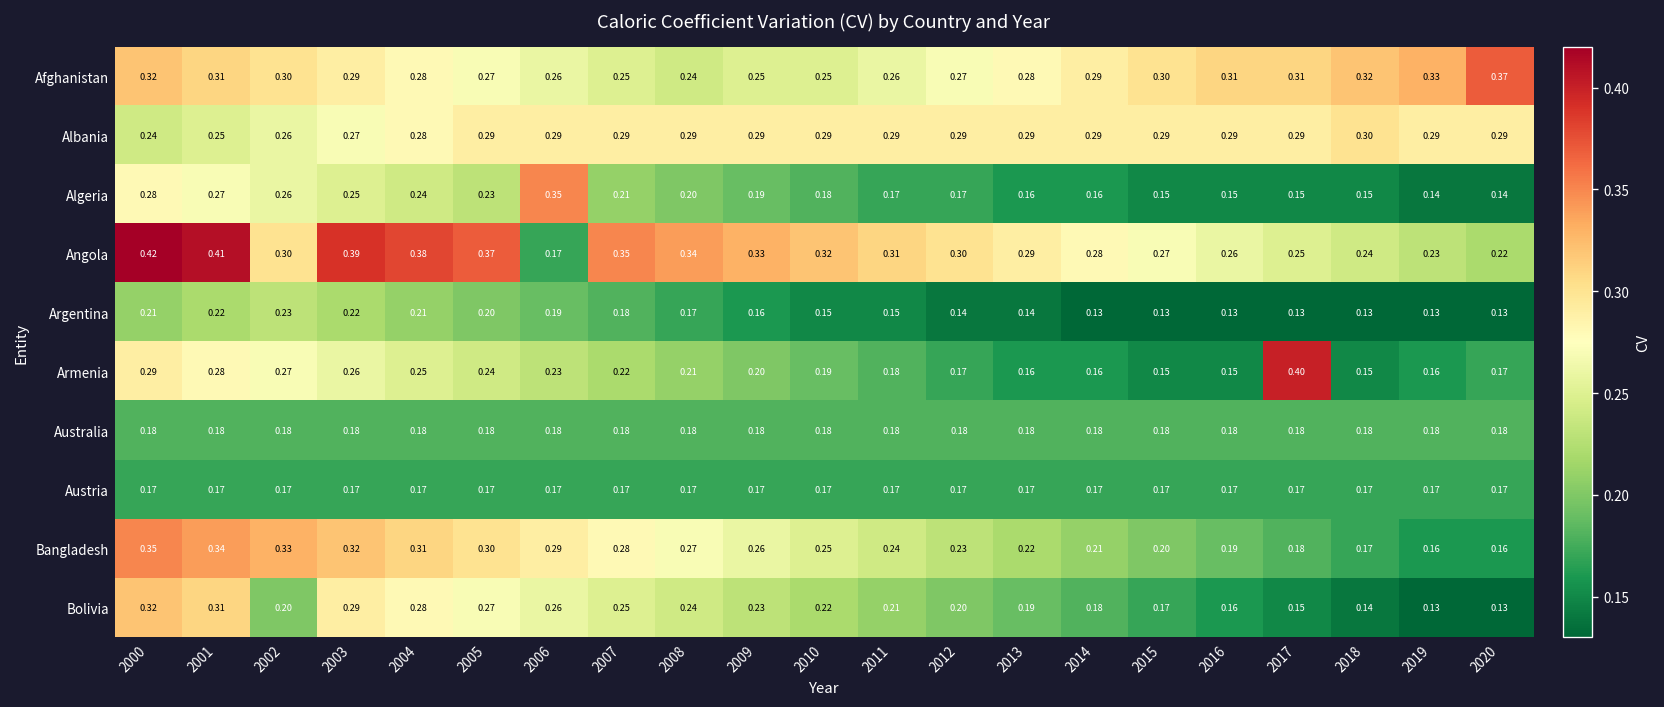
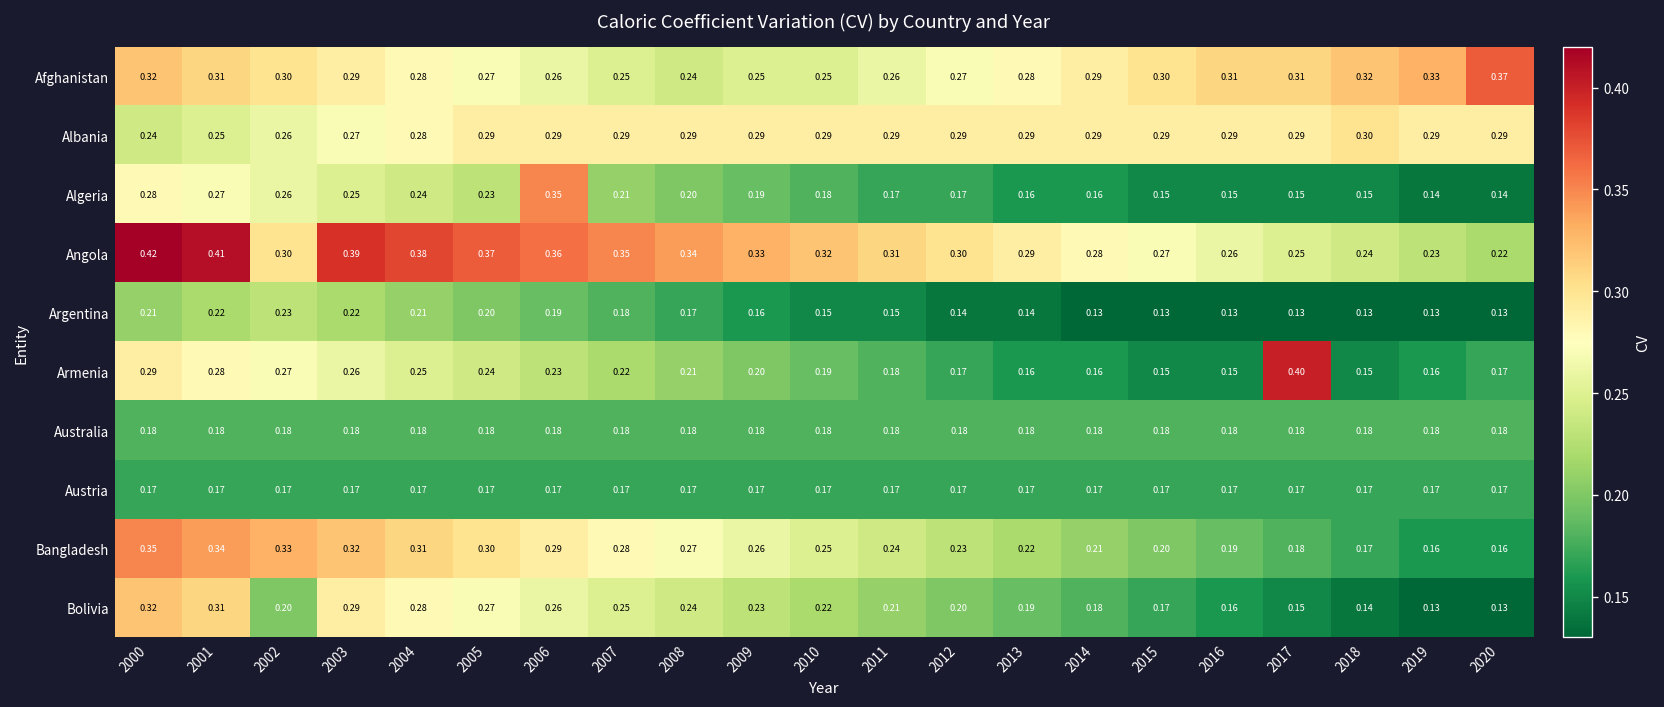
  {
    "Angola": {
      "2000": 0.42,
      "2001": 0.41,
      "2002": 0.30,
      "2003": 0.39,
      "2004": 0.38,
      "2005": 0.37,
-     "2006": 0.17,
+     "2006": 0.36,
      "2007": 0.35,
      "2008": 0.34,
      "2009": 0.33,
      "2010": 0.32,
      "2011": 0.31,
      "2012": 0.30,
      "2013": 0.29,
      "2014": 0.28,
      "2015": 0.27,
      "2016": 0.26,
      "2017": 0.25,
      "2018": 0.24,
      "2019": 0.23,
      "2020": 0.22
    }
  }
